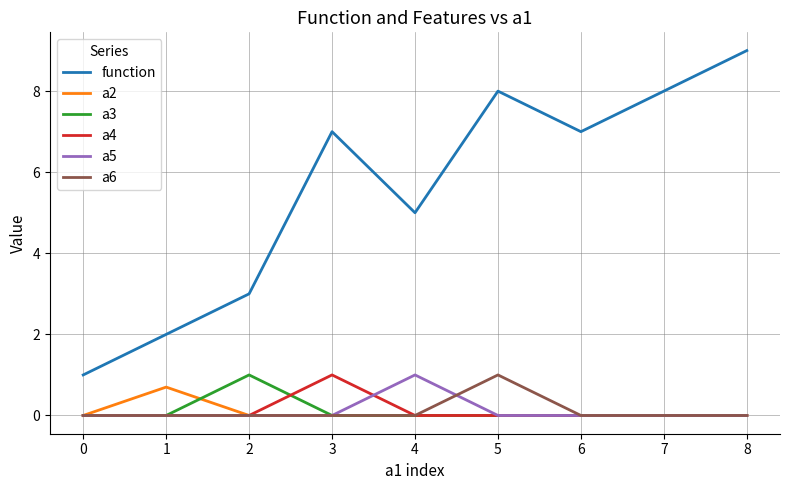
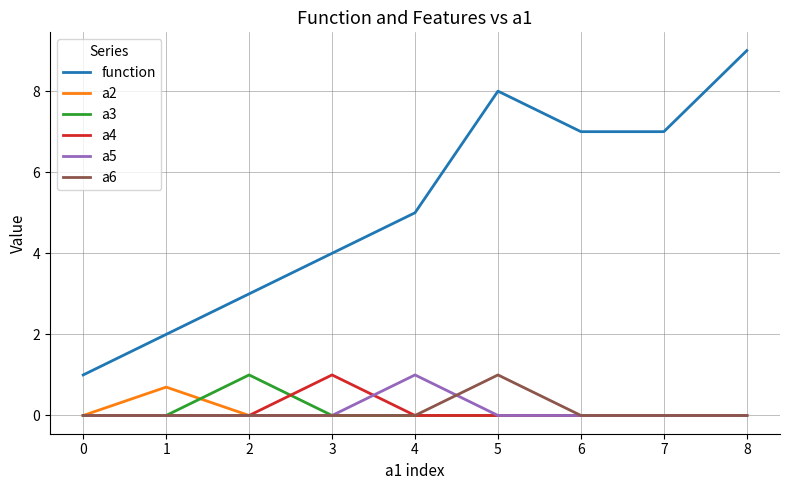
  {
    "function": {
      "0": 1,
      "1": 2,
      "2": 3,
-     "3": 7,
+     "3": 4,
      "4": 5,
      "5": 8,
      "6": 7,
-     "7": 8,
+     "7": 7,
      "8": 9
    },
    "a2": {
      "1": 0.7
    },
    "a3": {
      "2": 1
    },
    "a4": {
      "3": 1
    },
    "a5": {
      "4": 1
    },
    "a6": {
      "5": 1
    }
  }
